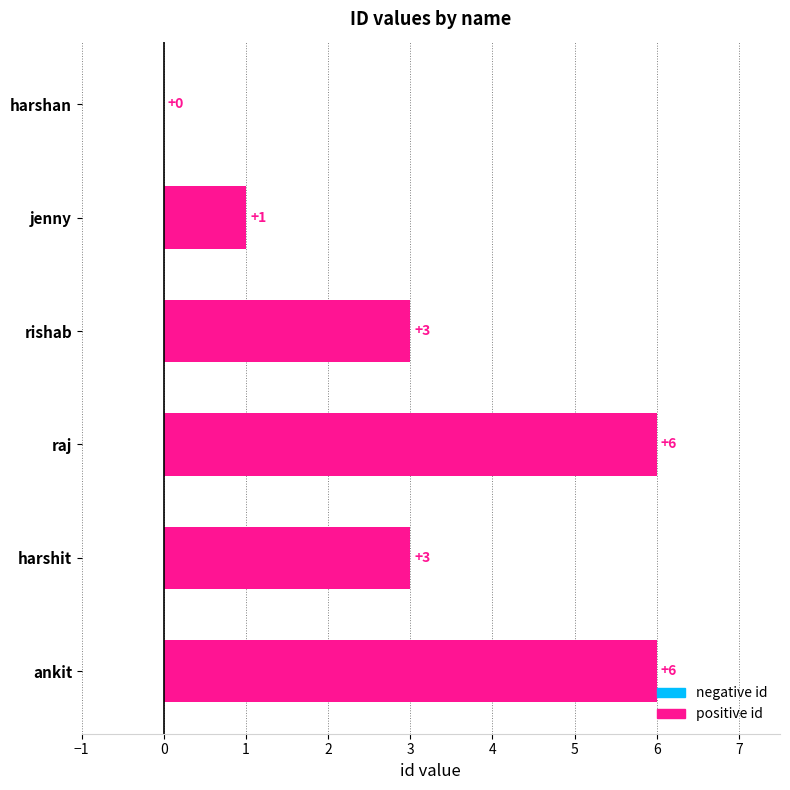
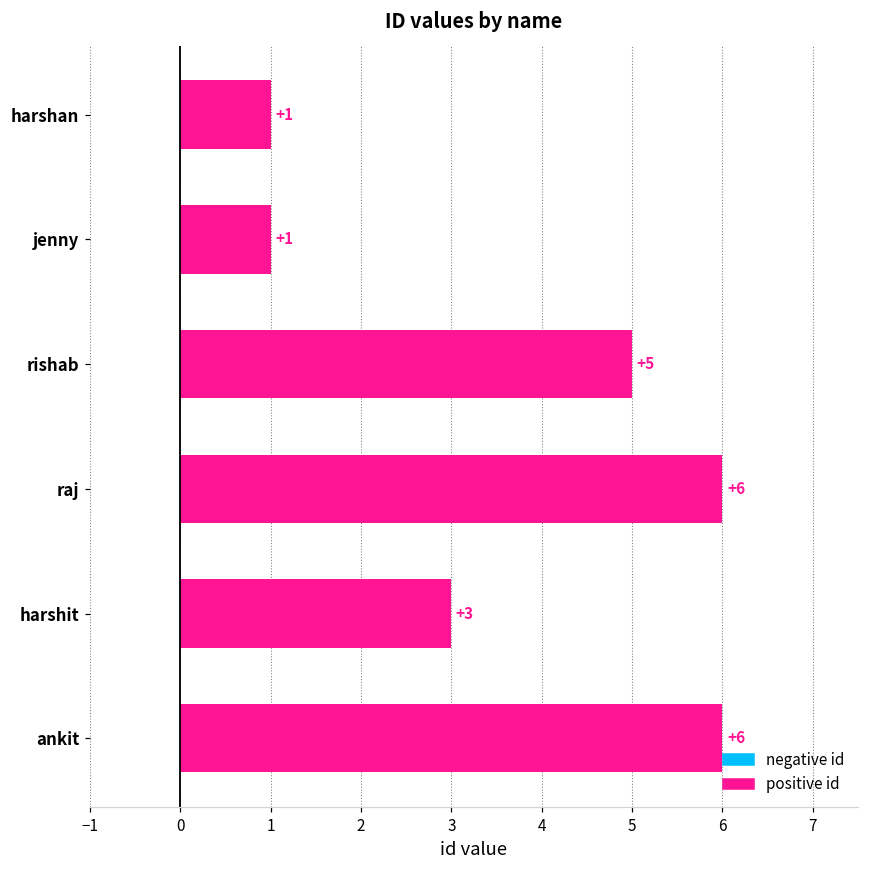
  {
-   "harshan": "+0",
+   "harshan": "+1",
    "jenny": "+1",
-   "rishab": "+3",
+   "rishab": "+5",
    "raj": "+6",
    "harshit": "+3",
    "ankit": "+6"
  }
